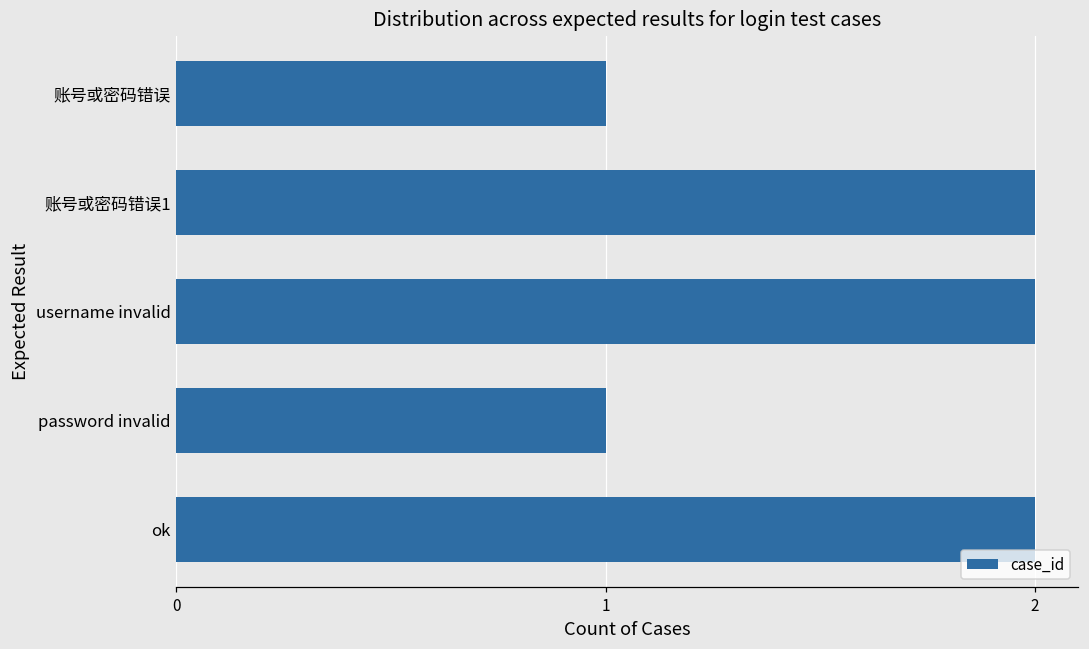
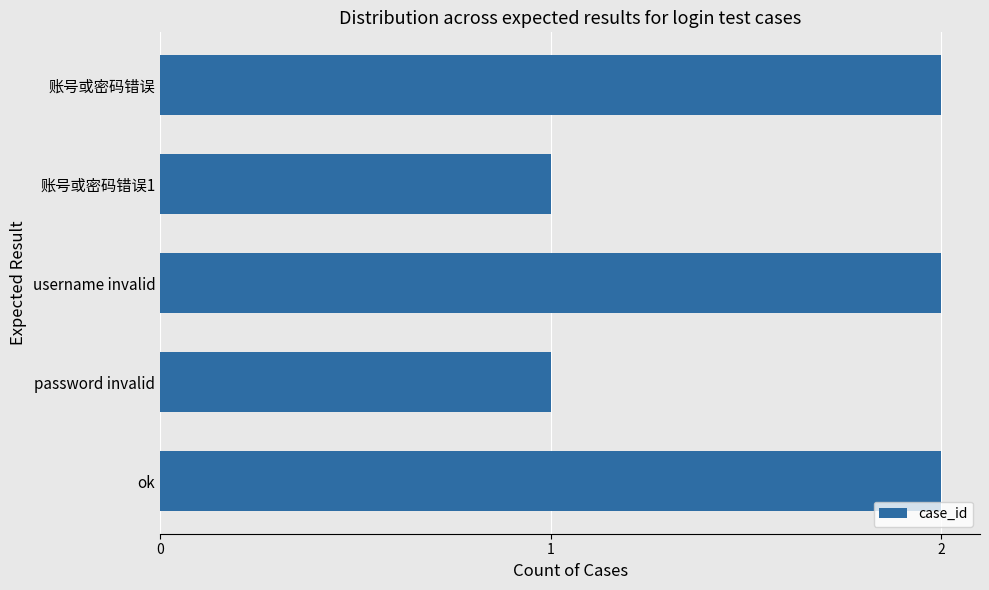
  {
-   "账号或密码错误": 1,
-   "账号或密码错误1": 2,
+   "账号或密码错误": 2,
+   "账号或密码错误1": 1,
    "username invalid": 2,
    "password invalid": 1,
    "ok": 2
  }
